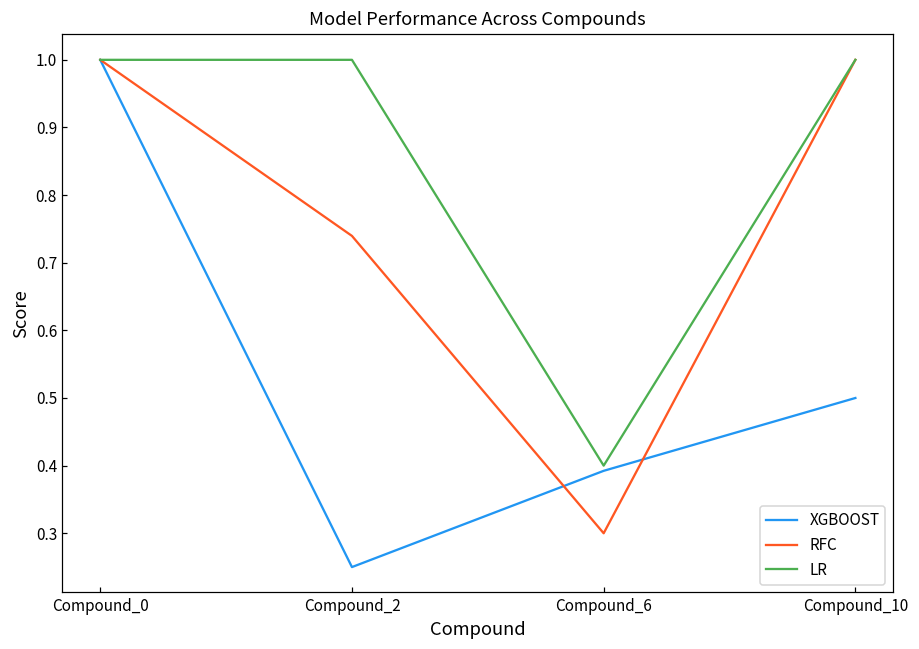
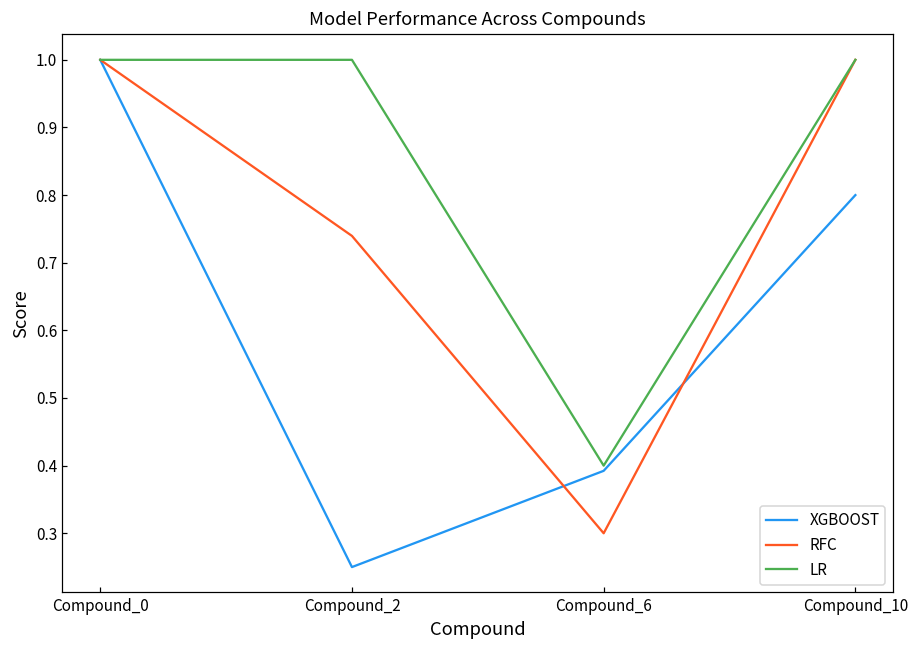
  {
    "XGBOOST": {
      "Compound_2": 0.25,
      "Compound_6": 0.39,
-     "Compound_10": 0.5
+     "Compound_10": 0.8
    },
    "RFC": {
      "Compound_2": 0.74,
      "Compound_6": 0.3
    },
    "LR": {
      "Compound_2": 1.0,
      "Compound_6": 0.4
    }
  }
